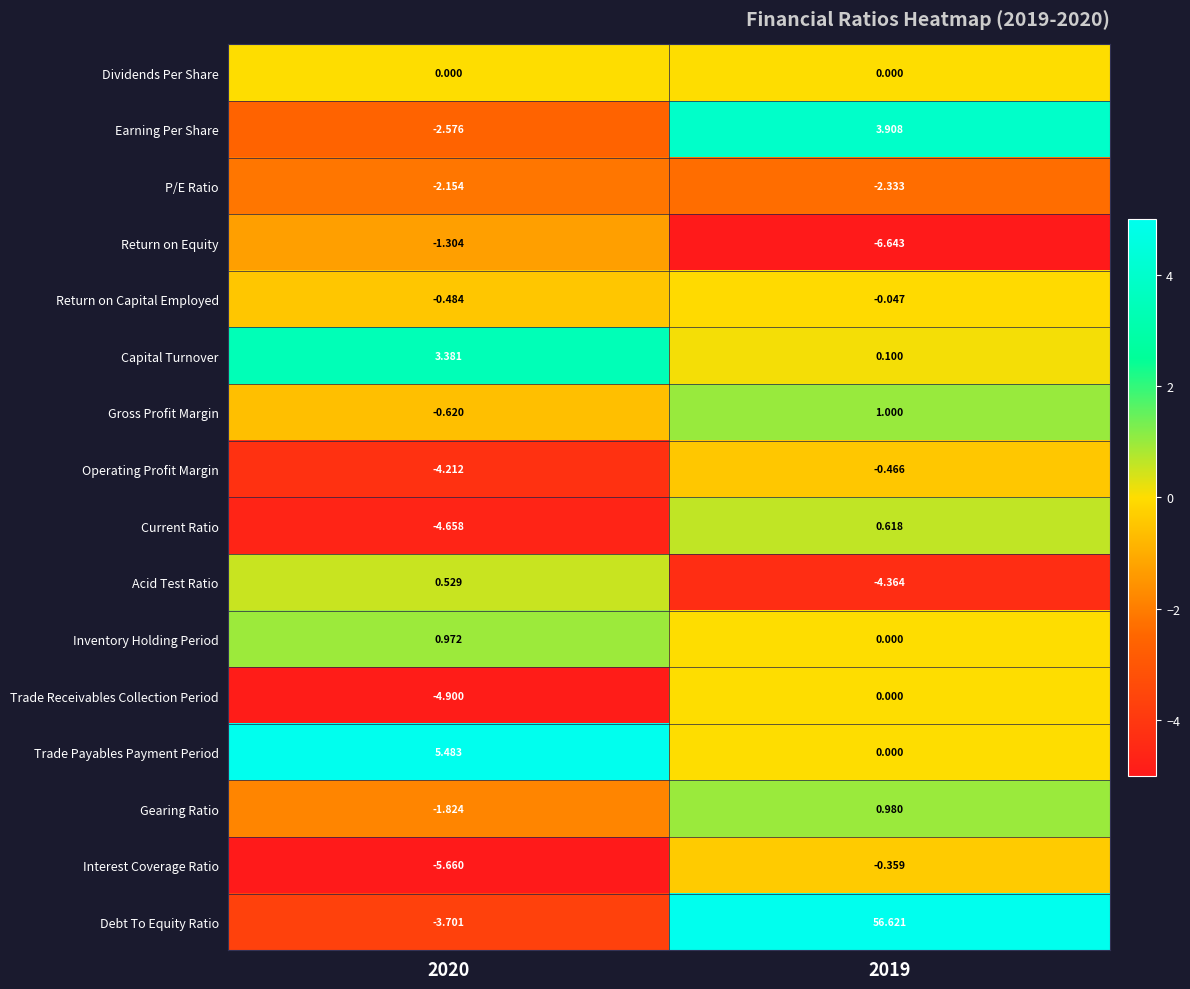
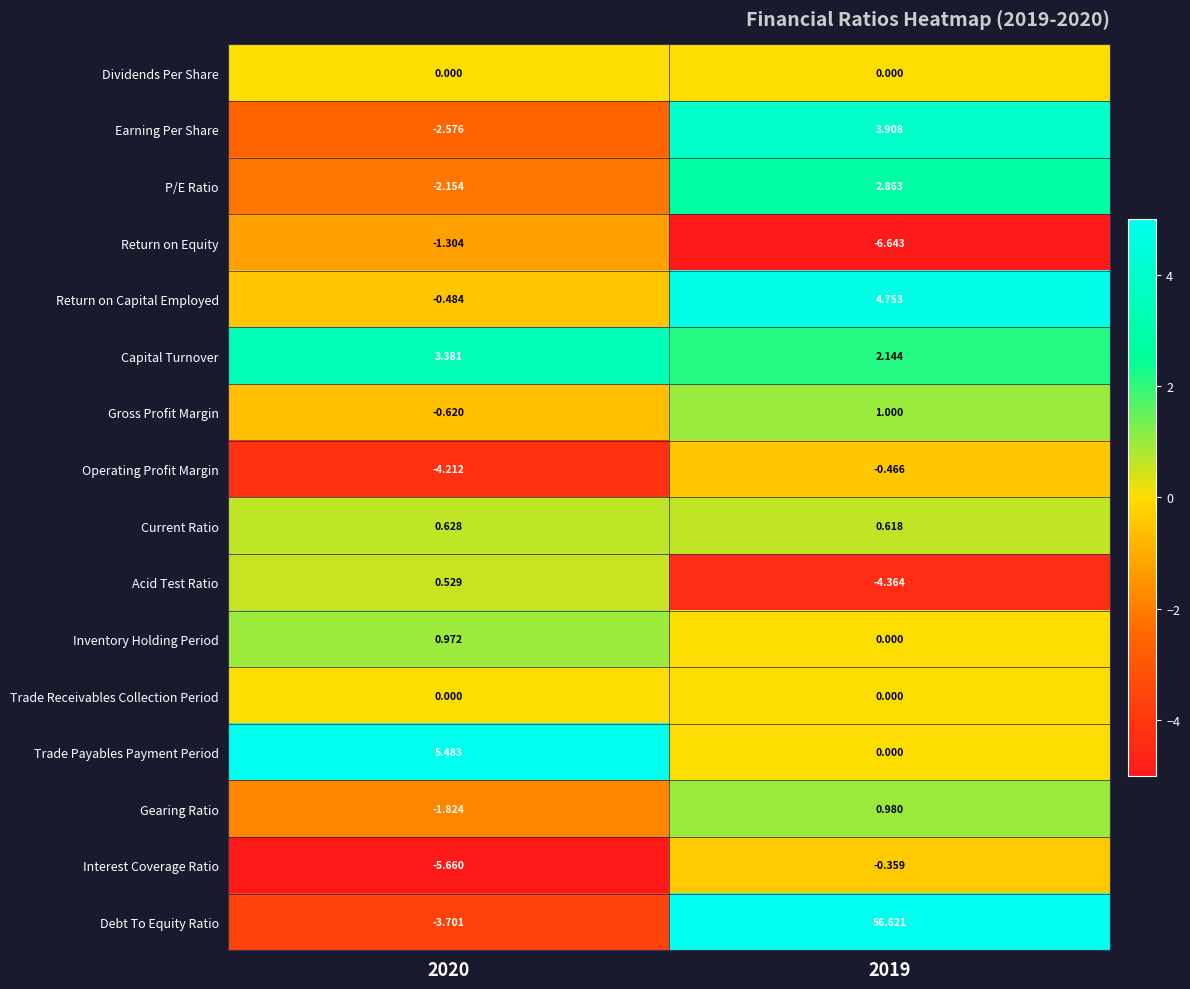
  {
    "Dividends Per Share": {
      "2020": 0.000,
      "2019": 0.000
    },
    "Earning Per Share": {
      "2020": -2.576,
      "2019": 3.908
    },
    "P/E Ratio": {
      "2020": -2.154,
-     "2019": -2.333
+     "2019": 2.863
    },
    "Return on Equity": {
      "2020": -1.304,
      "2019": -6.643
    },
    "Return on Capital Employed": {
      "2020": -0.484,
-     "2019": -0.047
+     "2019": 4.753
    },
    "Capital Turnover": {
      "2020": 3.381,
-     "2019": 0.100
+     "2019": 2.144
    },
    "Gross Profit Margin": {
      "2020": -0.620,
      "2019": 1.000
    },
    "Operating Profit Margin": {
      "2020": -4.212,
      "2019": -0.466
    },
    "Current Ratio": {
-     "2020": -4.658,
+     "2020": 0.628,
      "2019": 0.618
    },
    "Acid Test Ratio": {
      "2020": 0.529,
      "2019": -4.364
    },
    "Inventory Holding Period": {
      "2020": 0.972,
      "2019": 0.000
    },
    "Trade Receivables Collection Period": {
-     "2020": -4.900,
+     "2020": 0.000,
      "2019": 0.000
    },
    "Trade Payables Payment Period": {
      "2020": 5.483,
      "2019": 0.000
    },
    "Gearing Ratio": {
      "2020": -1.824,
      "2019": 0.980
    },
    "Interest Coverage Ratio": {
      "2020": -5.660,
      "2019": -0.359
    },
    "Debt To Equity Ratio": {
      "2020": -3.701,
      "2019": 56.621
    }
  }
